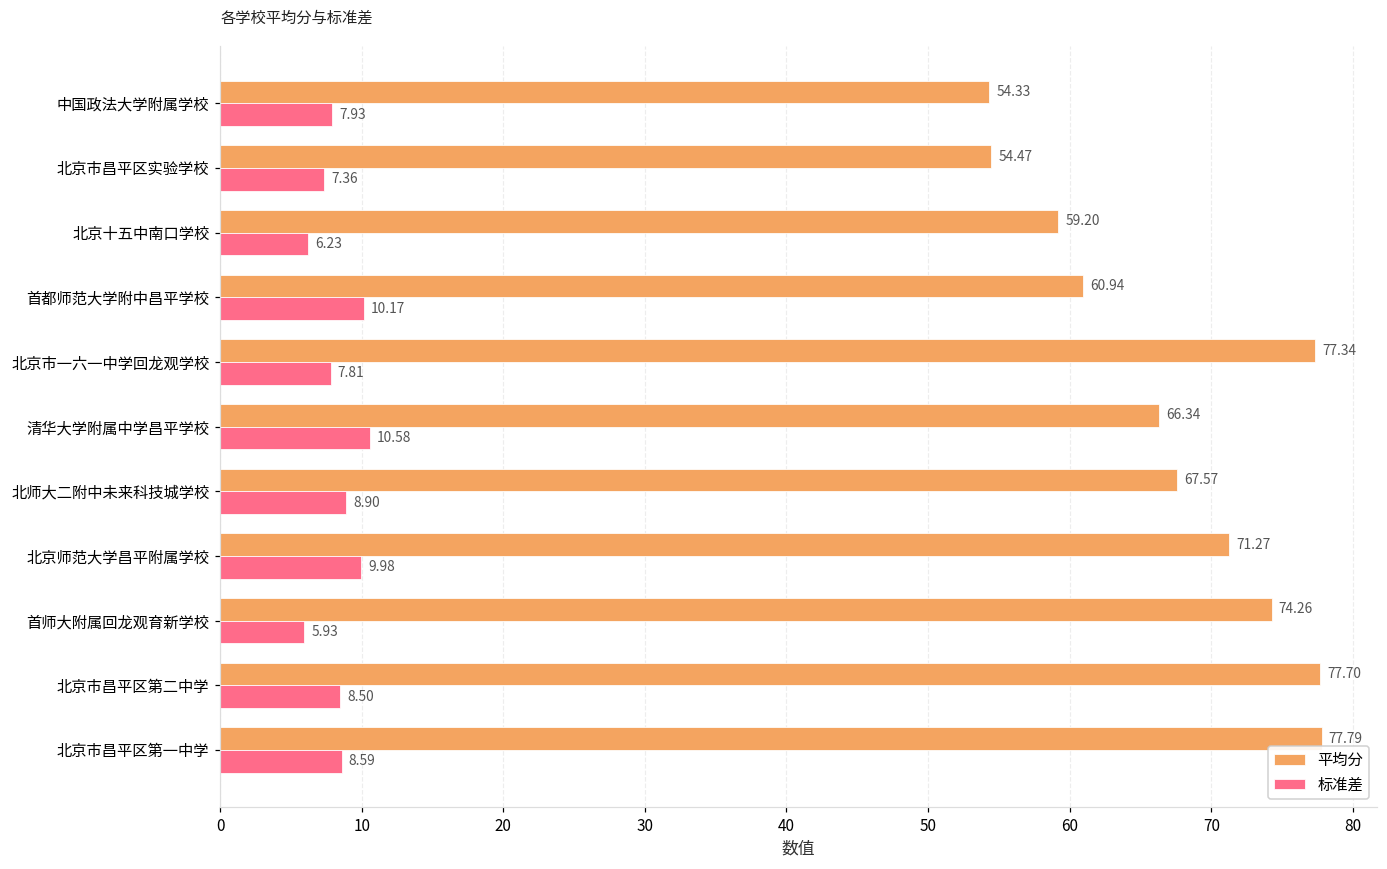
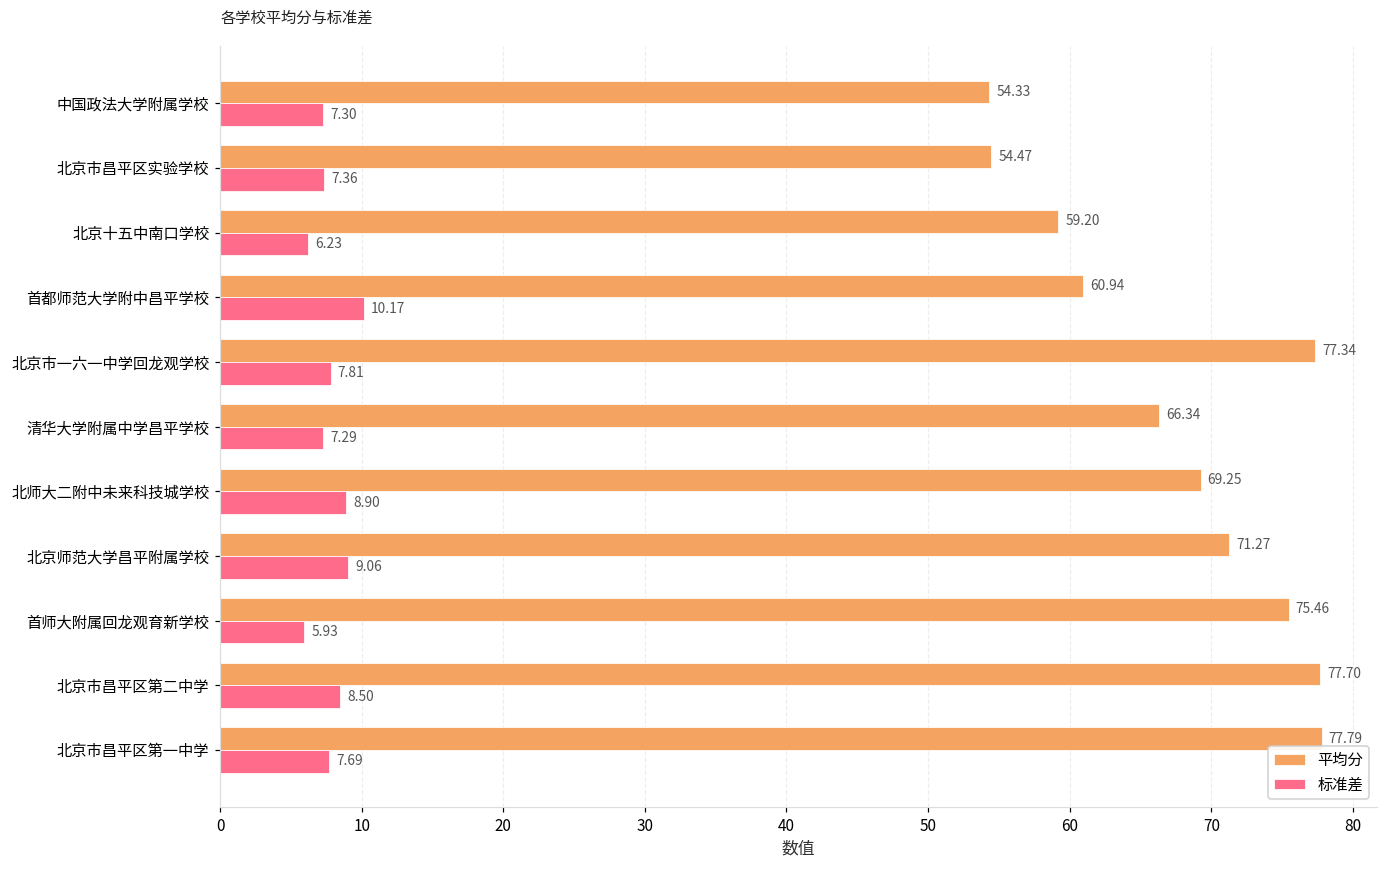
  {
    "平均分": {
      "中国政法大学附属学校": 54.33,
      "北京市昌平区实验学校": 54.47,
      "北京十五中南口学校": 59.20,
      "首都师范大学附中昌平学校": 60.94,
      "北京市一六一中学回龙观学校": 77.34,
      "清华大学附属中学昌平学校": 66.34,
-     "北师大二附中未来科技城学校": 67.57,
+     "北师大二附中未来科技城学校": 69.25,
      "北京师范大学昌平附属学校": 71.27,
-     "首师大附属回龙观育新学校": 74.26,
+     "首师大附属回龙观育新学校": 75.46,
      "北京市昌平区第二中学": 77.70,
      "北京市昌平区第一中学": 77.79
    },
    "标准差": {
-     "中国政法大学附属学校": 7.93,
+     "中国政法大学附属学校": 7.30,
      "北京市昌平区实验学校": 7.36,
      "北京十五中南口学校": 6.23,
      "首都师范大学附中昌平学校": 10.17,
      "北京市一六一中学回龙观学校": 7.81,
-     "清华大学附属中学昌平学校": 10.58,
+     "清华大学附属中学昌平学校": 7.29,
      "北师大二附中未来科技城学校": 8.90,
-     "北京师范大学昌平附属学校": 9.98,
+     "北京师范大学昌平附属学校": 9.06,
      "首师大附属回龙观育新学校": 5.93,
      "北京市昌平区第二中学": 8.50,
-     "北京市昌平区第一中学": 8.59
+     "北京市昌平区第一中学": 7.69
    }
  }
